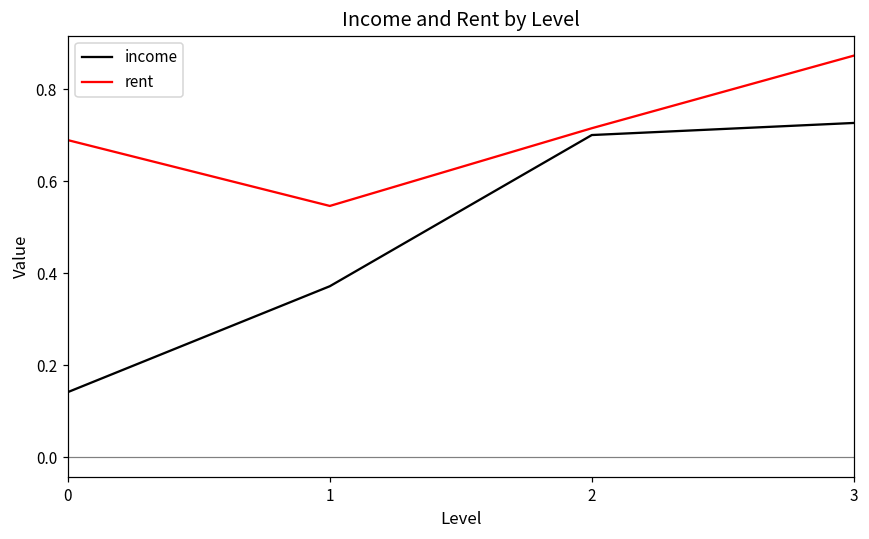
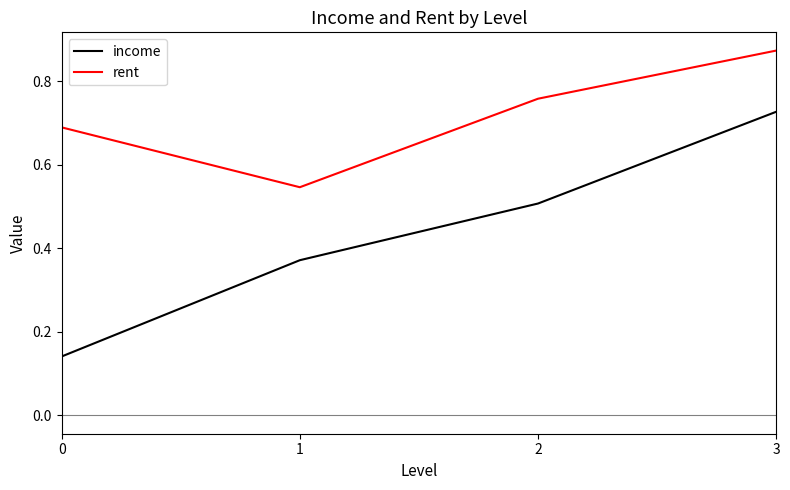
  {
    "income": {
      "0": 0.14,
      "1": 0.37,
-     "2": 0.70,
+     "2": 0.51,
      "3": 0.73
    },
    "rent": {
      "0": 0.69,
      "1": 0.55,
-     "2": 0.72,
+     "2": 0.76,
      "3": 0.87
    }
  }
